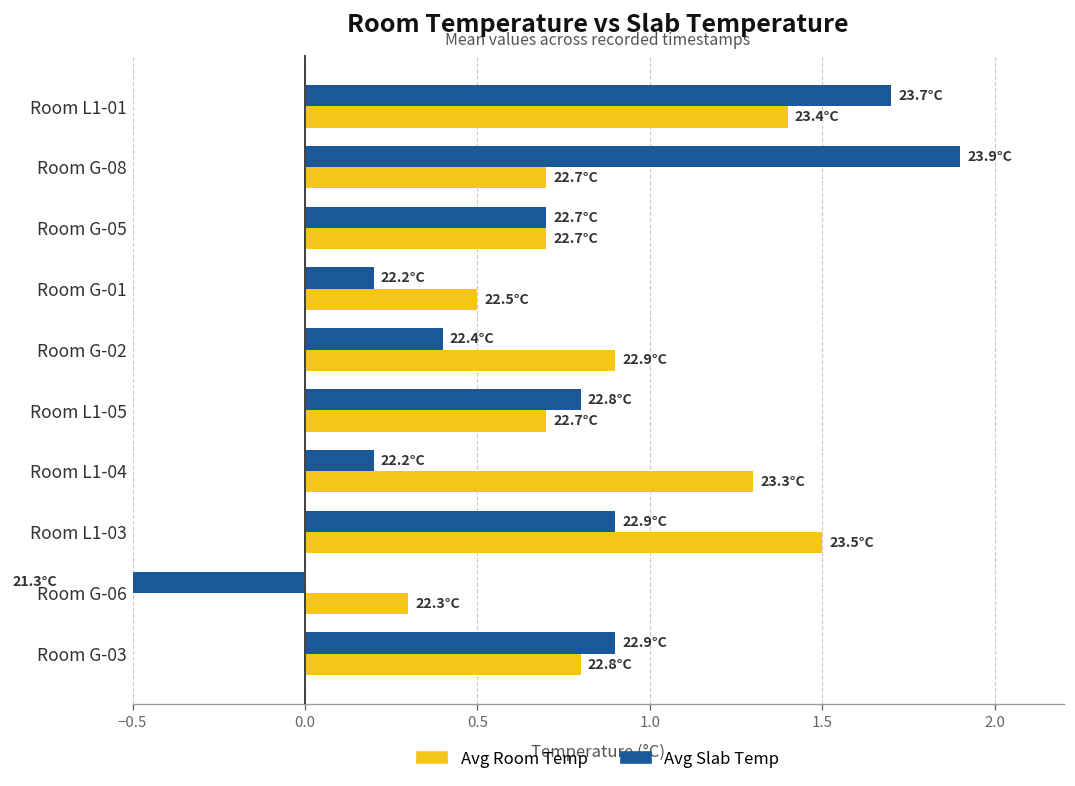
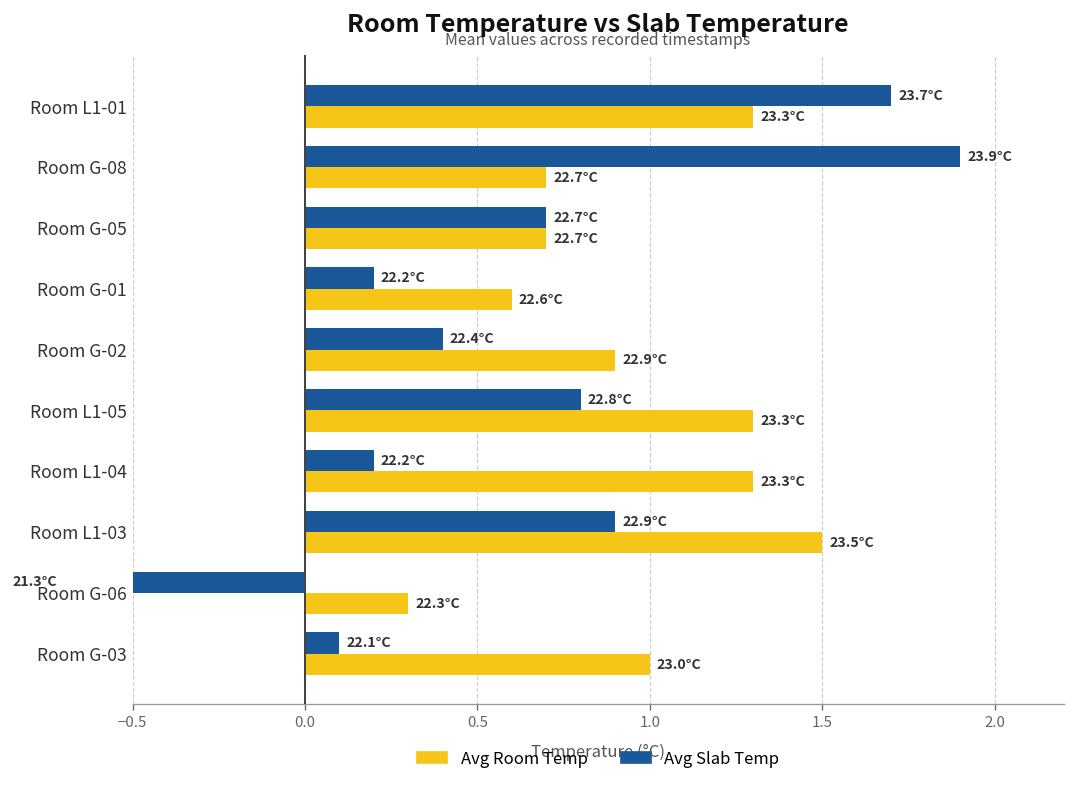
  {
    "Avg Room Temp": {
-     "Room L1-01": "23.4°C",
-     "Room G-01": "22.5°C",
-     "Room L1-05": "22.7°C",
-     "Room G-03": "22.8°C"
+     "Room L1-01": "23.3°C",
+     "Room G-01": "22.6°C",
+     "Room L1-05": "23.3°C",
+     "Room G-03": "23.0°C"
    },
    "Avg Slab Temp": {
-     "Room G-03": "22.9°C"
+     "Room G-03": "22.1°C"
    }
  }
